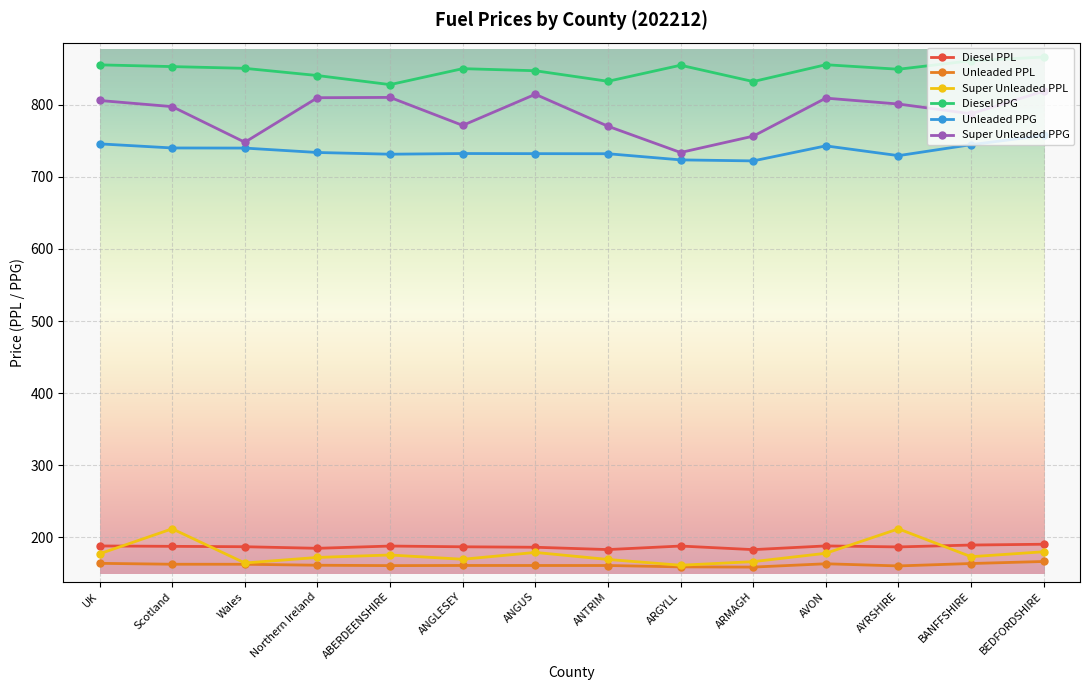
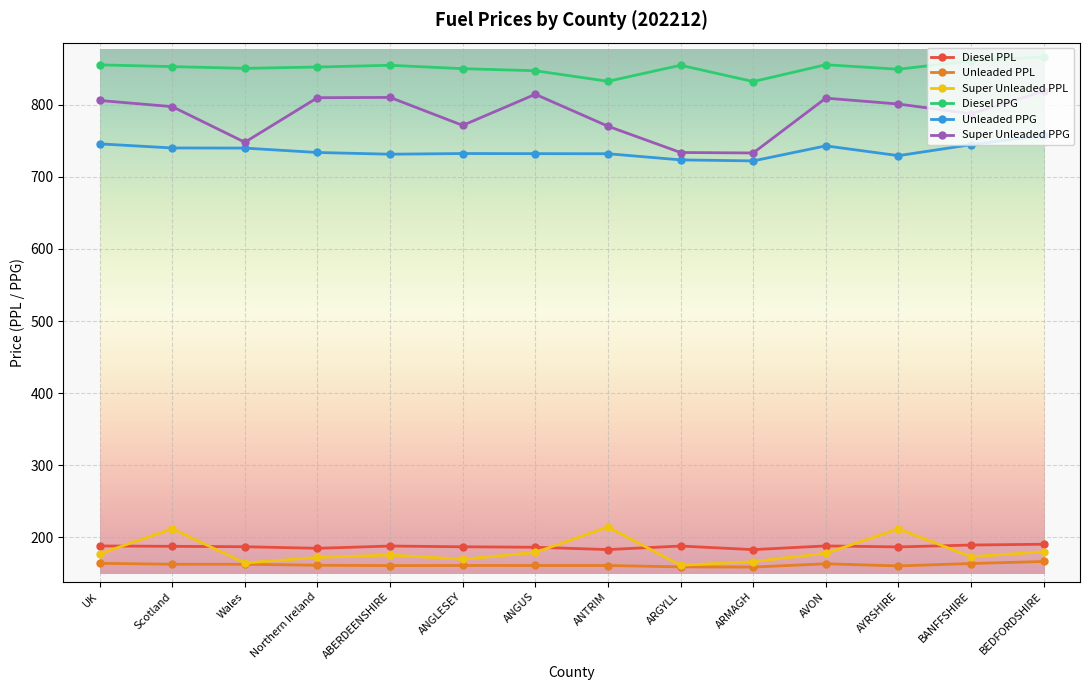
  {
    "Super Unleaded PPL": {
      "UK": 180,
      "Scotland": 210,
      "Northern Ireland": 170,
      "ABERDEENSHIRE": 180,
      "ANGLESEY": 170,
      "ANGUS": 180,
-     "ANTRIM": 170,
+     "ANTRIM": 210,
      "ARMAGH": 170,
      "AVON": 180,
      "AYRSHIRE": 210,
      "BANFFSHIRE": 170,
      "BEDFORDSHIRE": 180
    },
    "Diesel PPG": {
      "UK": 860,
      "Scotland": 850,
      "Wales": 850,
-     "Northern Ireland": 840,
-     "ABERDEENSHIRE": 830,
+     "Northern Ireland": 850,
+     "ABERDEENSHIRE": 850,
      "ANGLESEY": 850,
      "ANGUS": 850,
      "ANTRIM": 830,
      "ARGYLL": 850,
      "ARMAGH": 830,
      "AVON": 860,
      "AYRSHIRE": 850
    },
    "Unleaded PPG": {
      "UK": 750,
      "Scotland": 740,
      "Wales": 740,
      "Northern Ireland": 730,
      "ABERDEENSHIRE": 730,
      "ANGLESEY": 730,
      "ANGUS": 730,
      "ANTRIM": 730,
      "ARGYLL": 720,
      "ARMAGH": 720,
      "AVON": 740,
      "AYRSHIRE": 730
    },
    "Super Unleaded PPG": {
      "UK": 810,
      "Scotland": 800,
      "Wales": 750,
      "Northern Ireland": 810,
      "ABERDEENSHIRE": 810,
      "ANGLESEY": 770,
      "ANGUS": 810,
      "ANTRIM": 770,
      "ARGYLL": 730,
-     "ARMAGH": 760,
+     "ARMAGH": 730,
      "AVON": 810,
      "AYRSHIRE": 800
    }
  }
